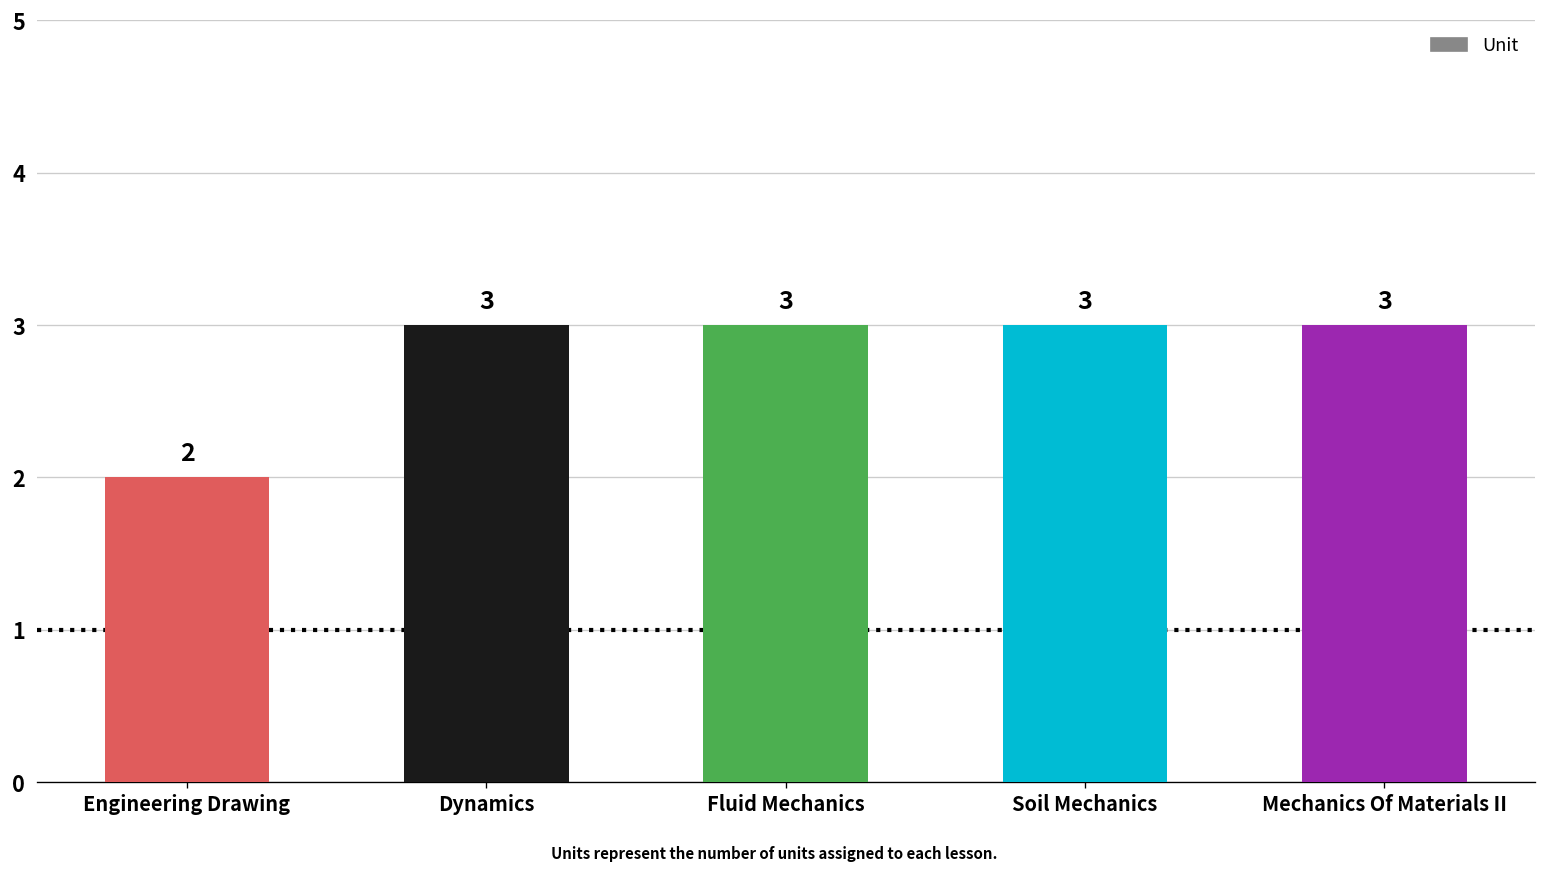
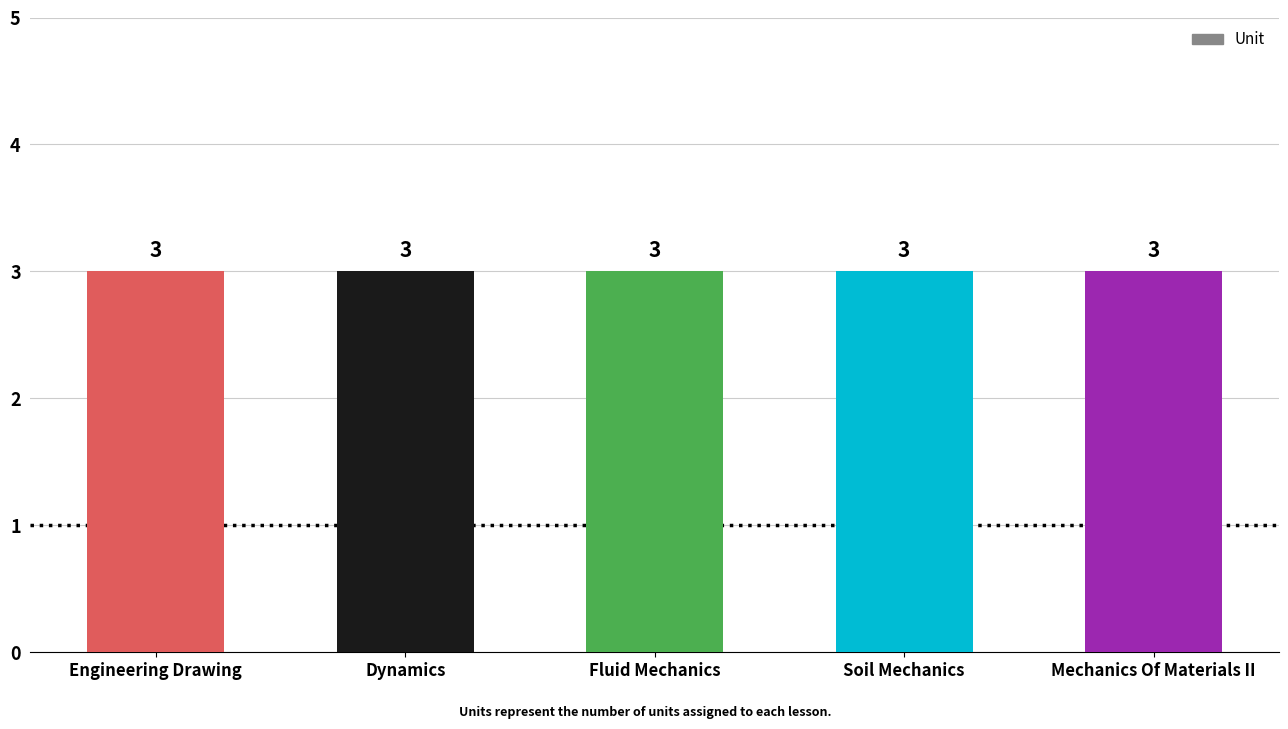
  {
-   "Engineering Drawing": 2,
+   "Engineering Drawing": 3,
    "Dynamics": 3,
    "Fluid Mechanics": 3,
    "Soil Mechanics": 3,
    "Mechanics Of Materials II": 3
  }
